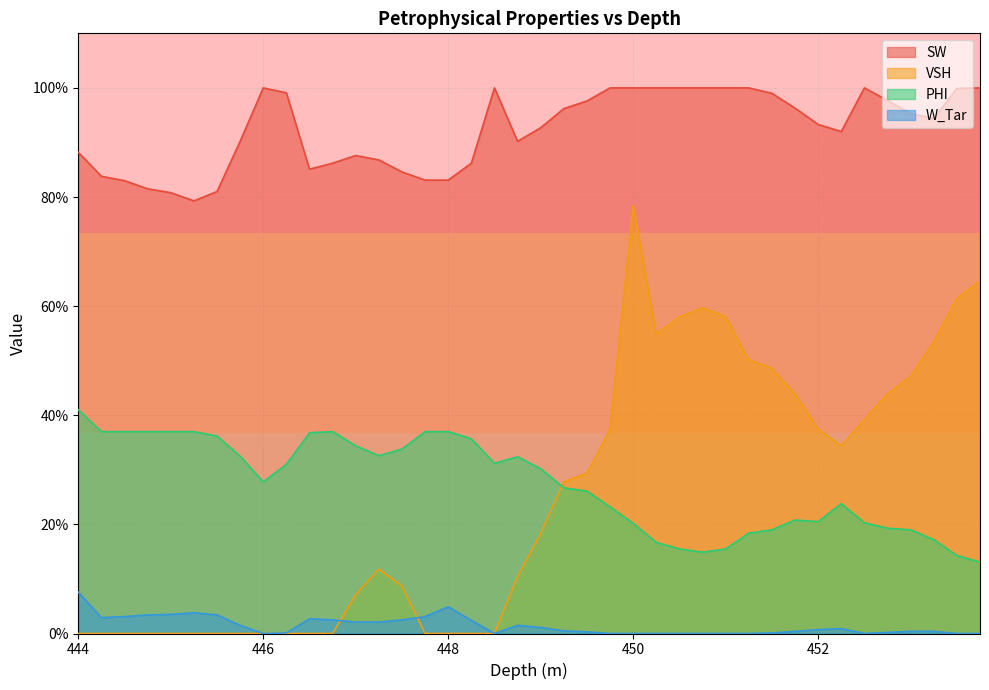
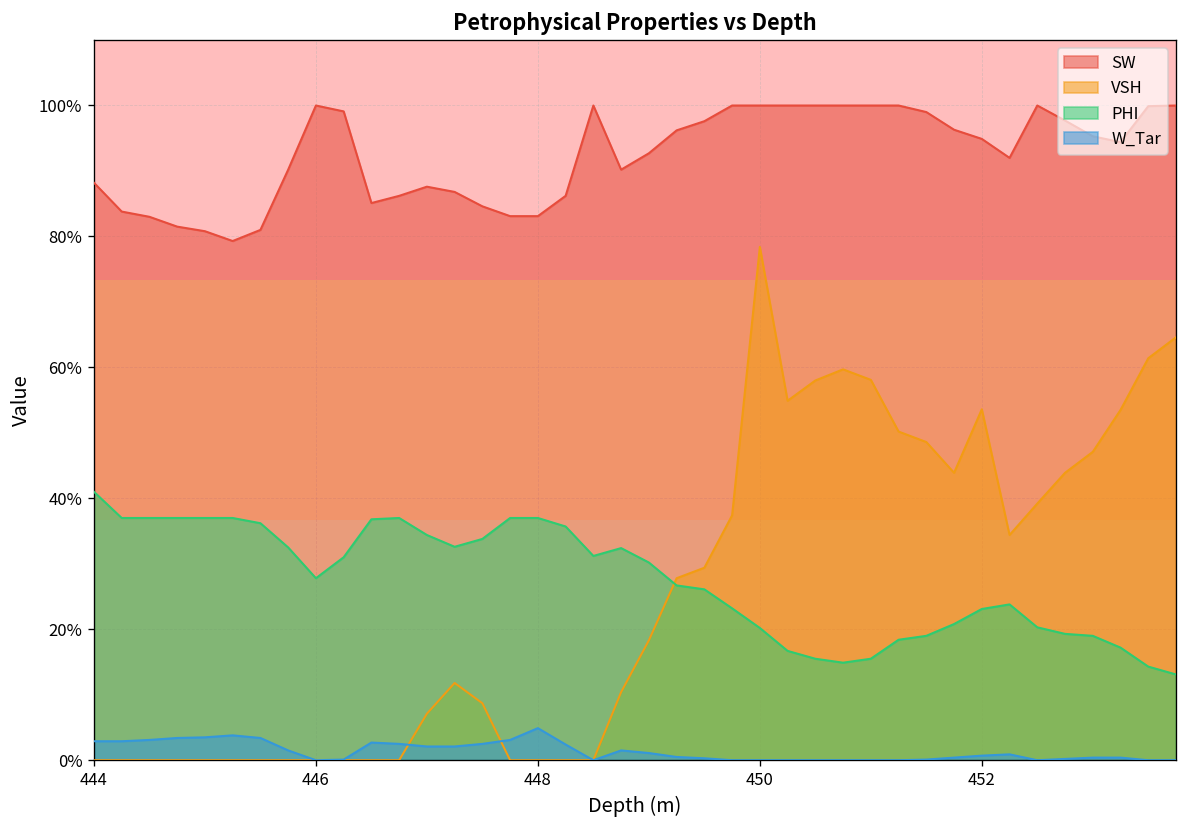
  {
    "SW": {
      "444": "88%",
      "446": "100%",
      "448": "83%",
      "450": "100%",
-     "452": "93%"
+     "452": "95%"
    },
    "VSH": {
      "444": "0%",
      "448": "0%",
      "450": "78%",
-     "452": "38%"
+     "452": "54%"
    },
    "PHI": {
      "444": "41%",
      "446": "28%",
      "448": "37%",
      "450": "20%",
-     "452": "21%"
+     "452": "23%"
    },
    "W_Tar": {
-     "444": "8%",
+     "444": "3%",
      "448": "5%",
      "450": "0%",
      "452": "1%"
    }
  }
